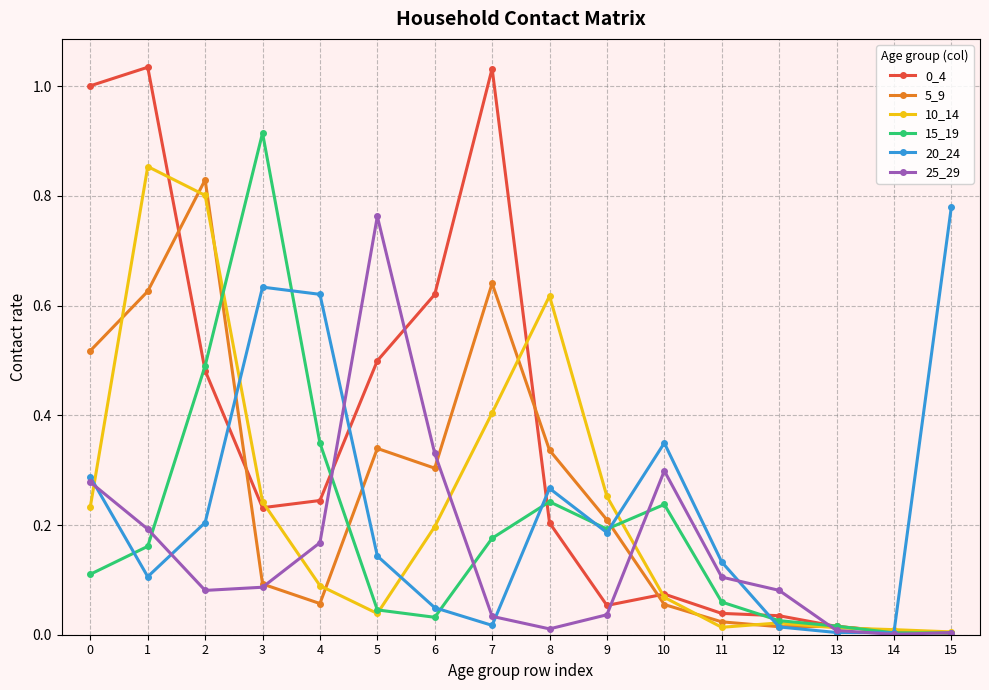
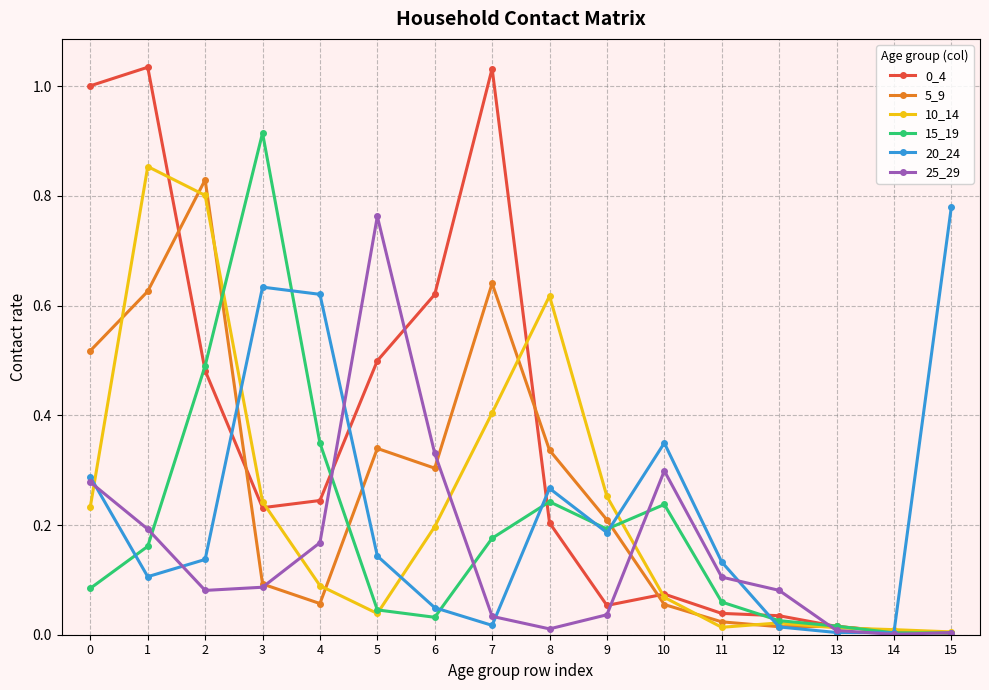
  {
    "10_14": {
      "0": 0.23,
      "1": 0.85,
      "2": 0.80,
      "3": 0.24,
      "4": 0.09,
      "5": 0.04,
      "6": 0.20,
      "7": 0.40,
      "8": 0.62,
      "9": 0.25,
      "10": 0.07,
      "11": 0.01
    },
    "15_19": {
-     "0": 0.11,
+     "0": 0.08,
      "1": 0.16,
      "2": 0.49,
      "3": 0.91,
      "4": 0.35,
      "5": 0.05,
      "6": 0.03,
      "7": 0.18,
      "8": 0.24,
      "9": 0.19,
      "10": 0.24,
      "11": 0.06
    },
    "20_24": {
      "0": 0.29,
      "1": 0.11,
-     "2": 0.20,
+     "2": 0.14,
      "3": 0.63,
      "4": 0.62,
      "5": 0.14,
      "6": 0.05,
      "7": 0.02,
      "8": 0.27,
      "9": 0.19,
      "10": 0.35,
      "11": 0.13,
      "15": 0.78
    },
    "25_29": {
      "0": 0.28,
      "1": 0.19,
      "2": 0.08,
      "3": 0.09,
      "4": 0.17,
      "5": 0.76,
      "6": 0.33,
      "7": 0.03,
      "8": 0.01,
      "9": 0.04,
      "10": 0.30,
      "11": 0.11,
      "12": 0.08
    }
  }
